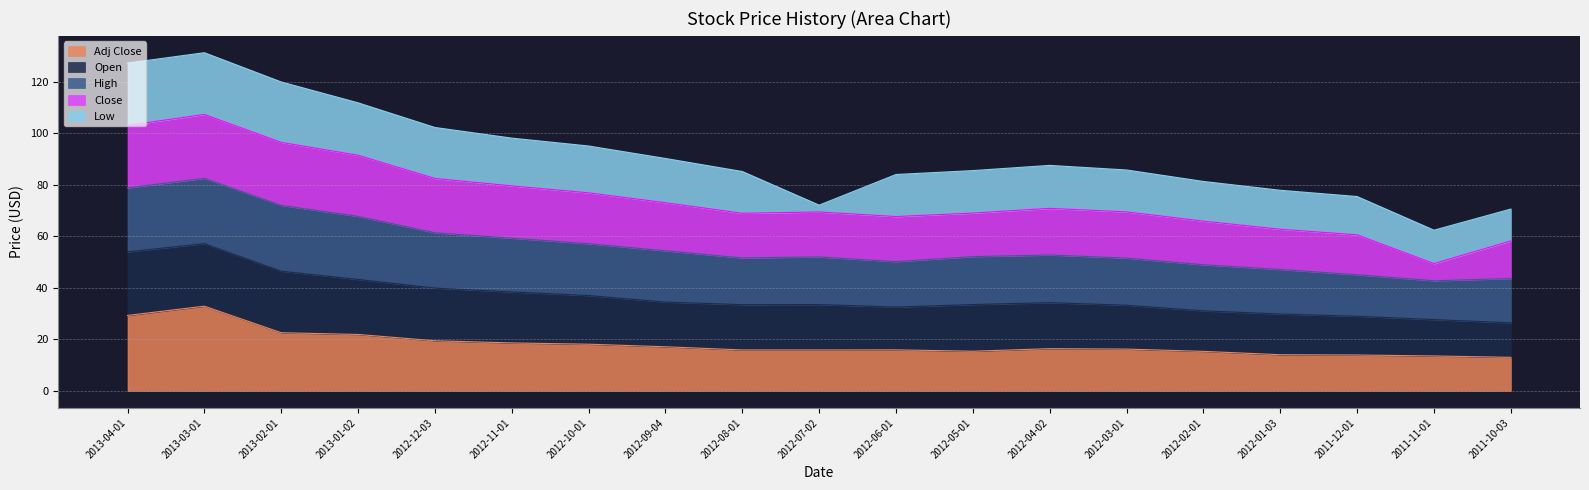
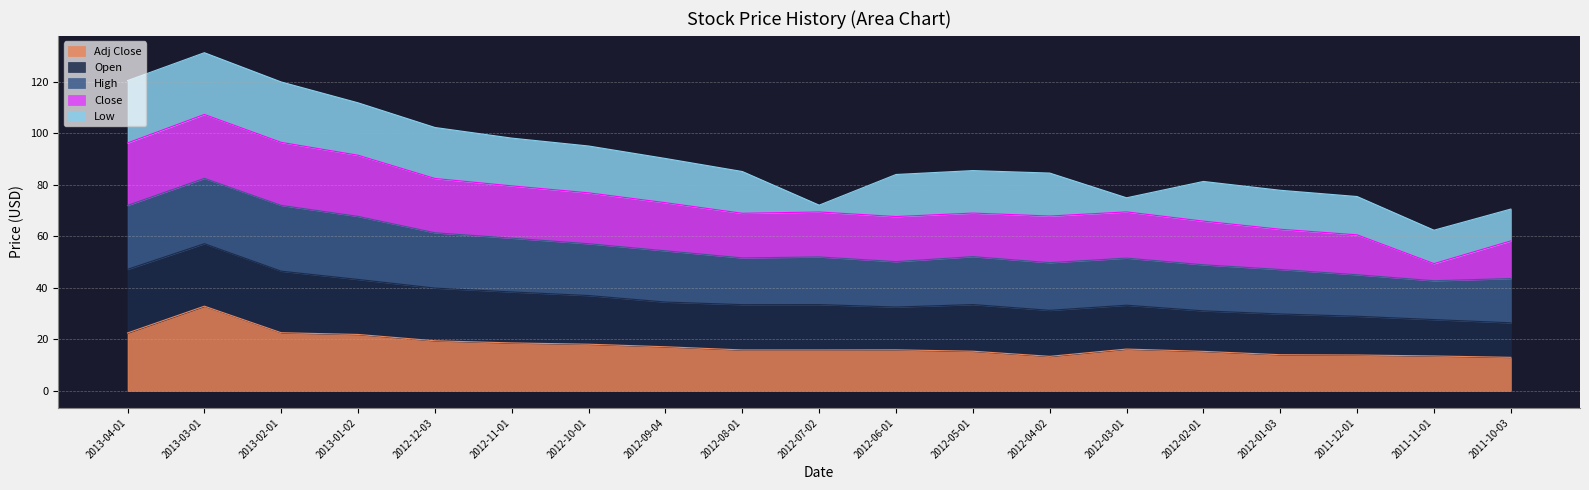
  {
    "Adj Close": {
-     "2013-04-01": 29,
+     "2013-04-01": 22,
      "2013-03-01": 33,
      "2013-02-01": 23,
      "2013-01-02": 22,
      "2012-12-03": 19,
      "2012-11-01": 19,
      "2012-10-01": 18,
      "2012-09-04": 17,
      "2012-08-01": 16,
      "2012-07-02": 16,
      "2012-06-01": 16,
      "2012-05-01": 15,
-     "2012-04-02": 16,
+     "2012-04-02": 13,
      "2012-03-01": 16,
      "2012-02-01": 15,
      "2012-01-03": 14,
      "2011-12-01": 14,
      "2011-11-01": 14,
      "2011-10-03": 13
    },
    "Open": {
      "2013-04-01": 25,
      "2013-03-01": 24,
      "2013-02-01": 24,
      "2013-01-02": 21,
      "2012-12-03": 20,
      "2012-11-01": 20,
      "2012-10-01": 19,
      "2012-09-04": 17,
      "2012-08-01": 18,
      "2012-07-02": 18,
      "2012-06-01": 17,
      "2012-05-01": 18,
      "2012-04-02": 18,
      "2012-03-01": 17,
      "2012-02-01": 16,
      "2012-01-03": 16,
      "2011-12-01": 15,
      "2011-11-01": 14,
      "2011-10-03": 13
    },
    "High": {
      "2013-04-01": 25,
      "2013-03-01": 25,
      "2013-02-01": 26,
      "2013-01-02": 24,
      "2012-12-03": 21,
      "2012-11-01": 21,
      "2012-10-01": 20,
      "2012-09-04": 20,
      "2012-08-01": 18,
      "2012-07-02": 18,
      "2012-06-01": 18,
      "2012-05-01": 19,
      "2012-04-02": 18,
      "2012-03-01": 18,
      "2012-02-01": 18,
      "2012-01-03": 17,
      "2011-12-01": 16,
      "2011-11-01": 15,
      "2011-10-03": 17
    },
    "Close": {
      "2013-03-01": 25,
      "2013-02-01": 24,
      "2013-01-02": 24,
      "2012-12-03": 21,
      "2012-11-01": 20,
      "2012-10-01": 20,
      "2012-09-04": 19,
      "2012-08-01": 17,
      "2012-07-02": 17,
      "2012-06-01": 17,
      "2012-05-01": 17,
      "2012-04-02": 18,
      "2012-03-01": 18,
      "2012-02-01": 17,
      "2012-01-03": 16,
      "2011-12-01": 15,
      "2011-11-01": 7,
      "2011-10-03": 15
    },
    "Low": {
      "2013-03-01": 24,
      "2013-02-01": 23,
      "2013-01-02": 20,
      "2012-12-03": 20,
      "2012-11-01": 19,
      "2012-10-01": 18,
      "2012-09-04": 17,
      "2012-08-01": 16,
      "2012-07-02": 3,
      "2012-06-01": 16,
      "2012-05-01": 16,
      "2012-04-02": 17,
-     "2012-03-01": 16,
+     "2012-03-01": 5,
      "2012-02-01": 15,
      "2012-01-03": 15,
      "2011-12-01": 15,
      "2011-11-01": 13,
      "2011-10-03": 12
    }
  }
